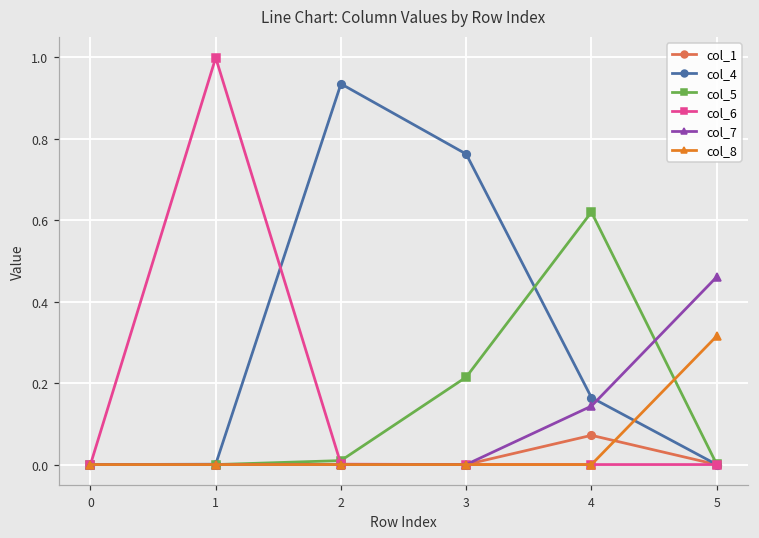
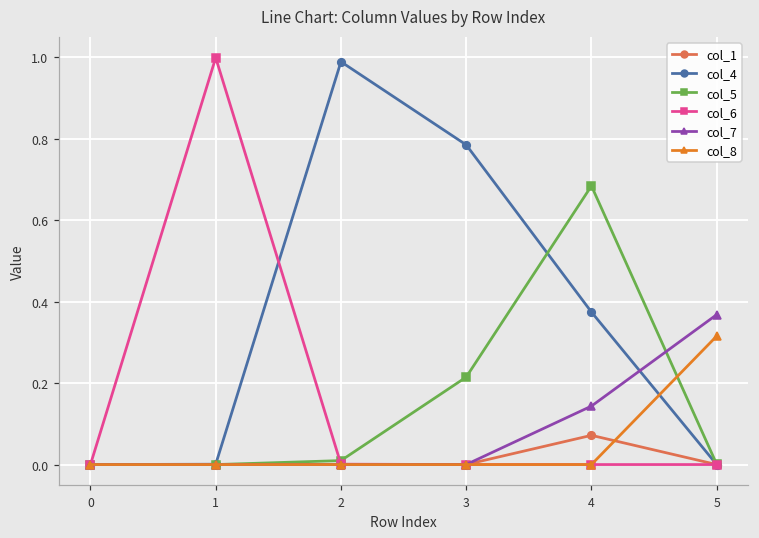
  {
    "col_4": {
-     "2": 0.93,
-     "3": 0.76,
-     "4": 0.16
+     "2": 0.99,
+     "3": 0.79,
+     "4": 0.37
    },
    "col_5": {
      "2": 0.01,
      "3": 0.21,
-     "4": 0.62
+     "4": 0.68
    },
    "col_6": {
      "1": 1.00
    },
    "col_7": {
      "4": 0.14,
-     "5": 0.46
+     "5": 0.37
    }
  }
